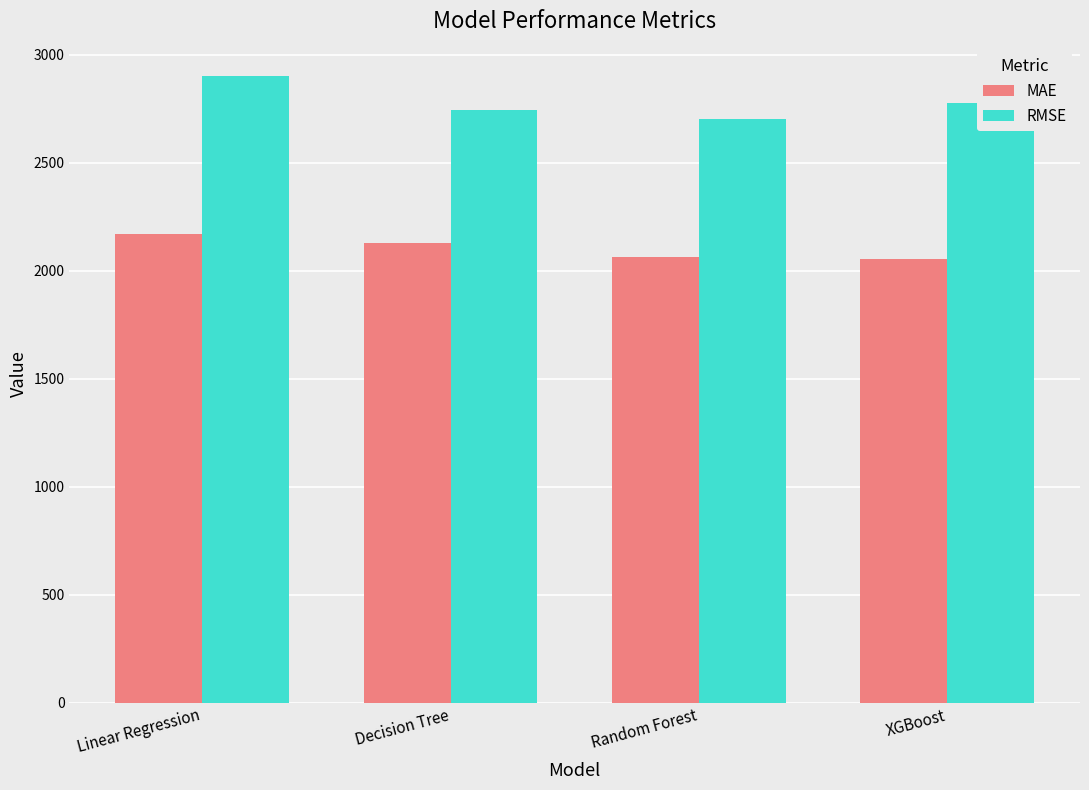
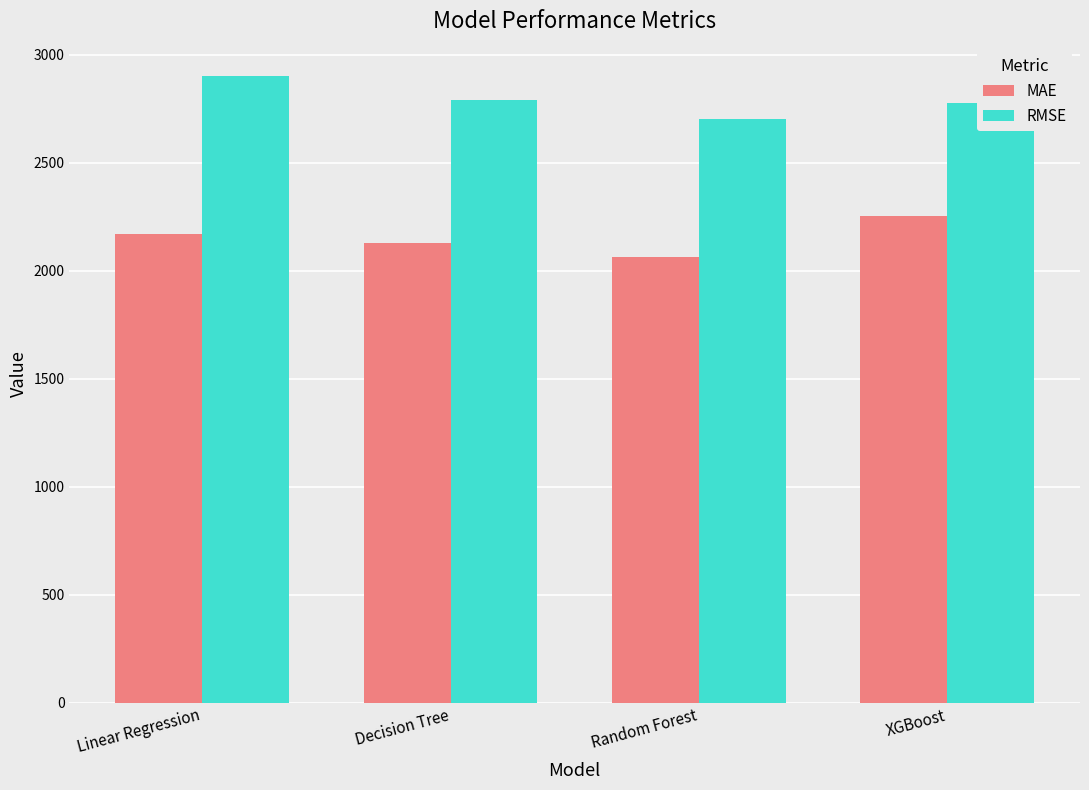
  {
    "MAE": {
      "Linear Regression": 2170,
      "Decision Tree": 2130,
      "Random Forest": 2070,
-     "XGBoost": 2060
+     "XGBoost": 2250
    },
    "RMSE": {
      "Linear Regression": 2900,
-     "Decision Tree": 2740,
+     "Decision Tree": 2790,
      "Random Forest": 2700
    }
  }
